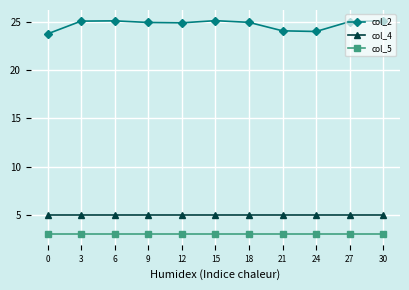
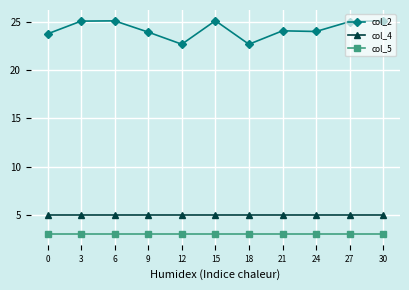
  {
    "col_2": {
      "0": 24,
      "3": 25,
      "6": 25,
-     "9": 25,
-     "12": 25,
+     "9": 24,
+     "12": 23,
      "15": 25,
-     "18": 25,
+     "18": 23,
      "21": 24,
      "24": 24
    },
    "col_4": {
      "0": 5,
      "3": 5,
      "6": 5,
      "9": 5,
      "12": 5,
      "15": 5,
      "18": 5,
      "21": 5,
      "24": 5,
      "27": 5,
      "30": 5
    },
    "col_5": {
      "0": 3,
      "3": 3,
      "6": 3,
      "9": 3,
      "12": 3,
      "15": 3,
      "18": 3,
      "21": 3,
      "24": 3,
      "27": 3,
      "30": 3
    }
  }
